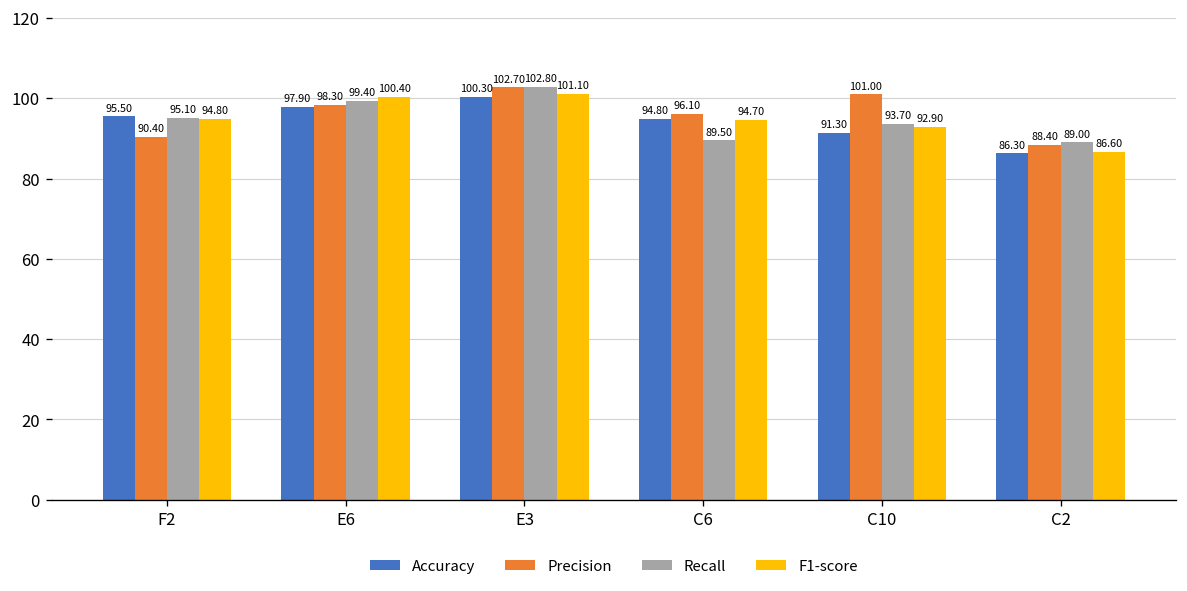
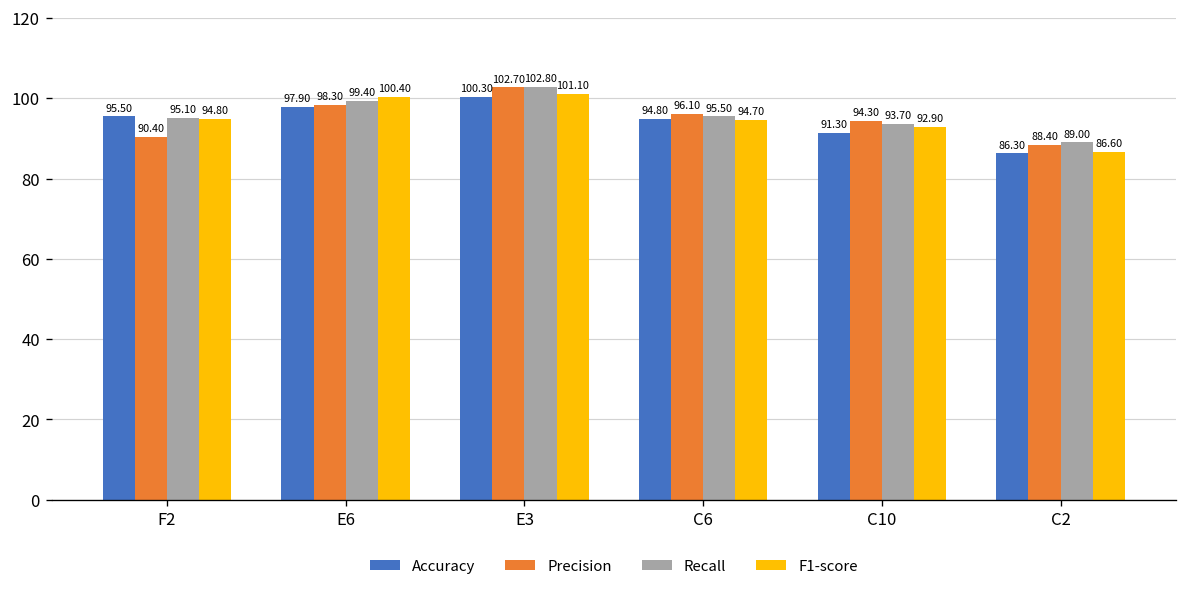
  {
    "Accuracy": {
      "F2": 95.50,
      "E6": 97.90,
      "E3": 100.30,
      "C6": 94.80,
      "C10": 91.30,
      "C2": 86.30
    },
    "Precision": {
      "F2": 90.40,
      "E6": 98.30,
      "E3": 102.70,
      "C6": 96.10,
-     "C10": 101.00,
+     "C10": 94.30,
      "C2": 88.40
    },
    "Recall": {
      "F2": 95.10,
      "E6": 99.40,
      "E3": 102.80,
-     "C6": 89.50,
+     "C6": 95.50,
      "C10": 93.70,
      "C2": 89.00
    },
    "F1-score": {
      "F2": 94.80,
      "E6": 100.40,
      "E3": 101.10,
      "C6": 94.70,
      "C10": 92.90,
      "C2": 86.60
    }
  }
